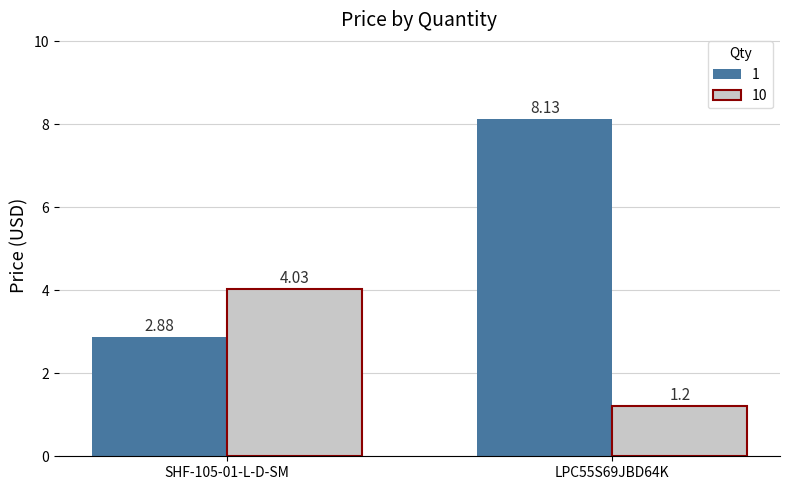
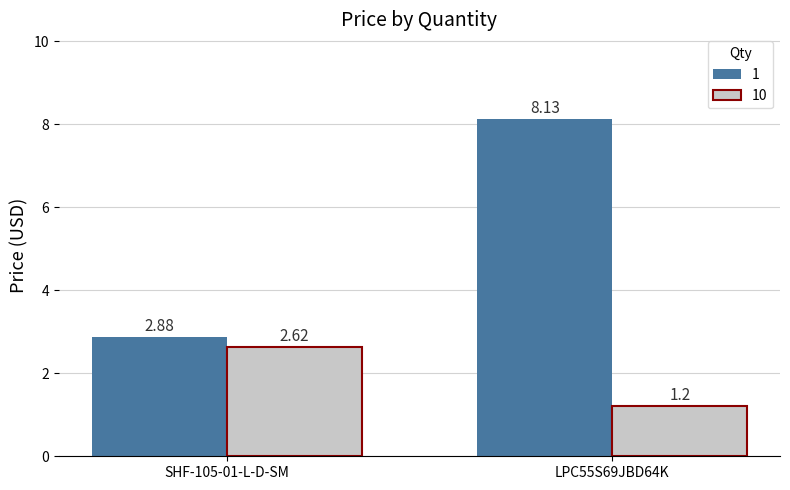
  {
    "1": {
      "SHF-105-01-L-D-SM": 2.88,
      "LPC55S69JBD64K": 8.13
    },
    "10": {
-     "SHF-105-01-L-D-SM": 4.03,
+     "SHF-105-01-L-D-SM": 2.62,
      "LPC55S69JBD64K": 1.2
    }
  }
